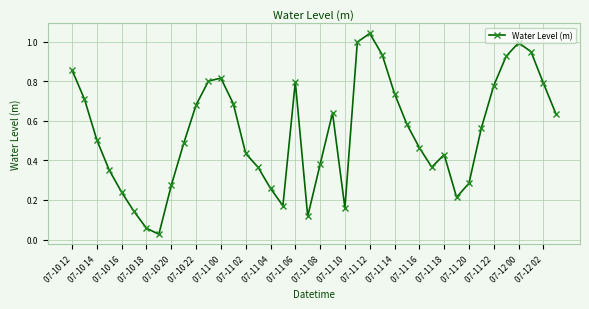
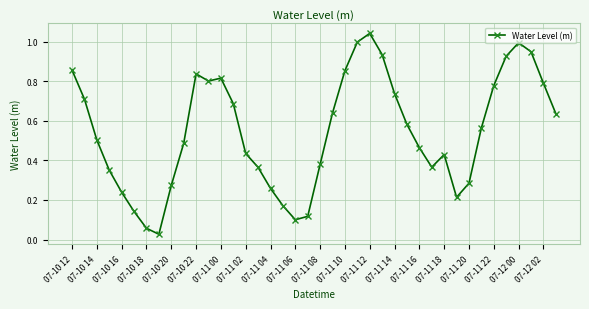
  {
    "07-10 12": 0.86,
    "07-10 14": 0.50,
    "07-10 16": 0.24,
    "07-10 18": 0.06,
    "07-10 20": 0.27,
-   "07-10 22": 0.68,
+   "07-10 22": 0.84,
    "07-11 00": 0.82,
    "07-11 02": 0.43,
    "07-11 04": 0.26,
-   "07-11 06": 0.80,
+   "07-11 06": 0.10,
    "07-11 08": 0.38,
-   "07-11 10": 0.16,
+   "07-11 10": 0.85,
    "07-11 12": 1.04,
    "07-11 14": 0.74,
    "07-11 16": 0.46,
    "07-11 18": 0.43,
    "07-11 20": 0.28,
    "07-11 22": 0.78,
    "07-12 02": 0.79
  }
